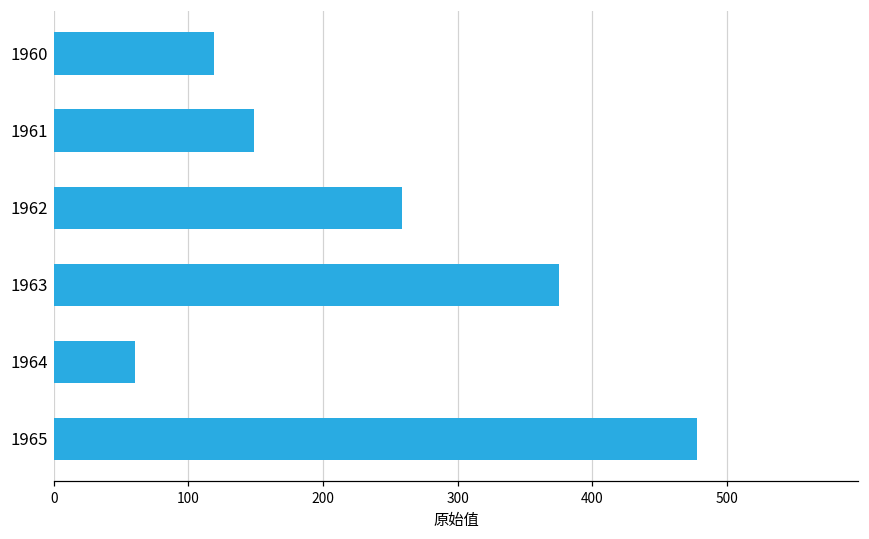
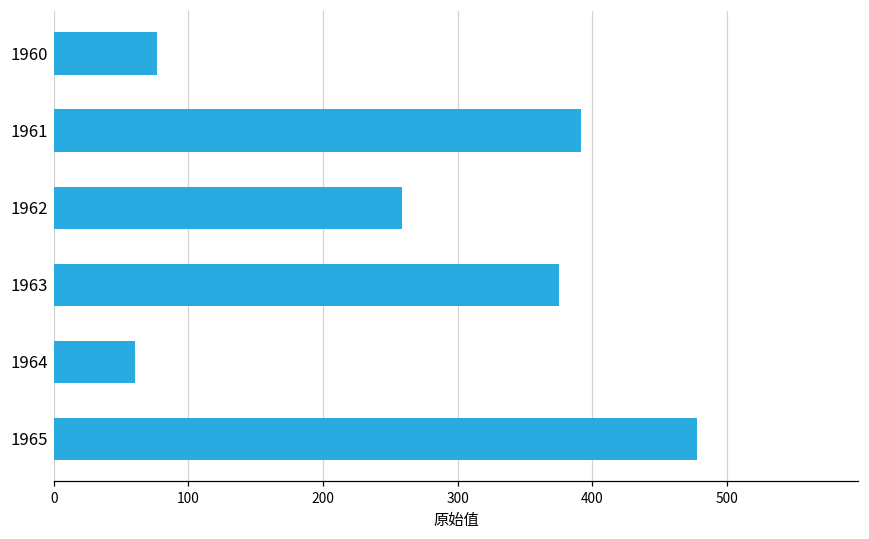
  {
-   "1960": 119,
-   "1961": 149,
+   "1960": 77,
+   "1961": 392,
    "1962": 259,
    "1963": 375,
    "1964": 60,
    "1965": 478
  }
